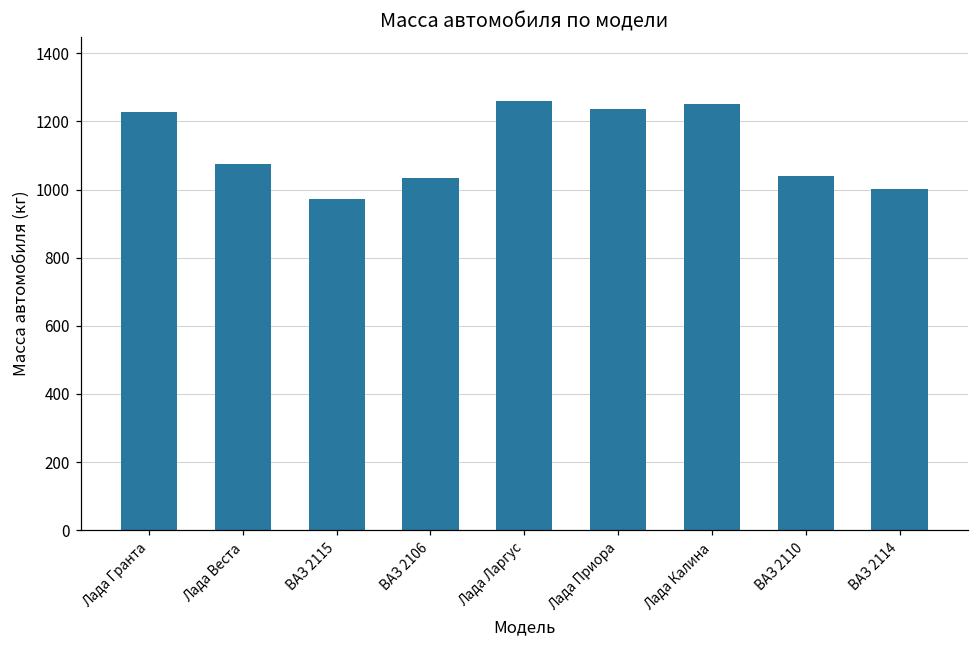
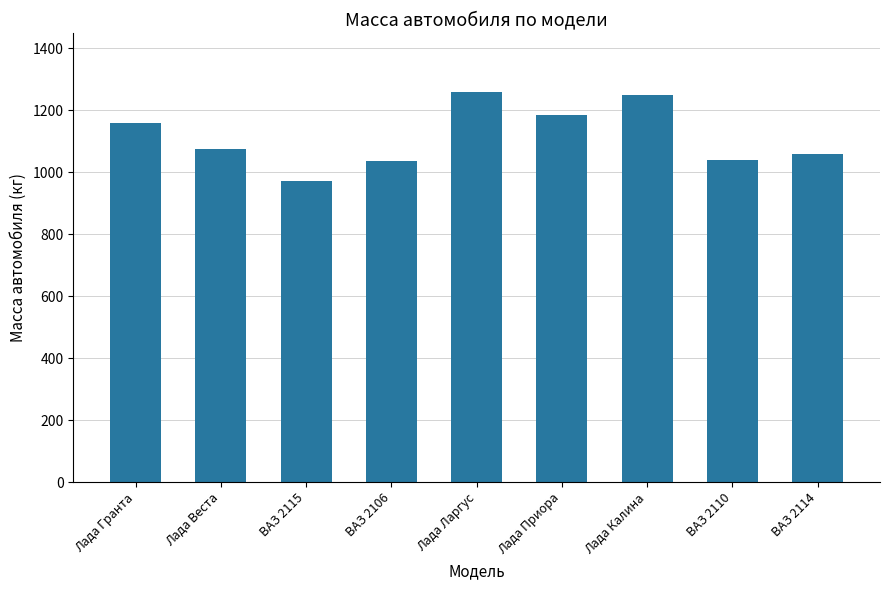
  {
-   "Лада Гранта": 1230,
+   "Лада Гранта": 1160,
    "Лада Веста": 1080,
    "ВАЗ 2115": 970,
    "ВАЗ 2106": 1040,
    "Лада Ларгус": 1260,
-   "Лада Приора": 1240,
+   "Лада Приора": 1190,
    "Лада Калина": 1250,
    "ВАЗ 2110": 1040,
-   "ВАЗ 2114": 1000
+   "ВАЗ 2114": 1060
  }
